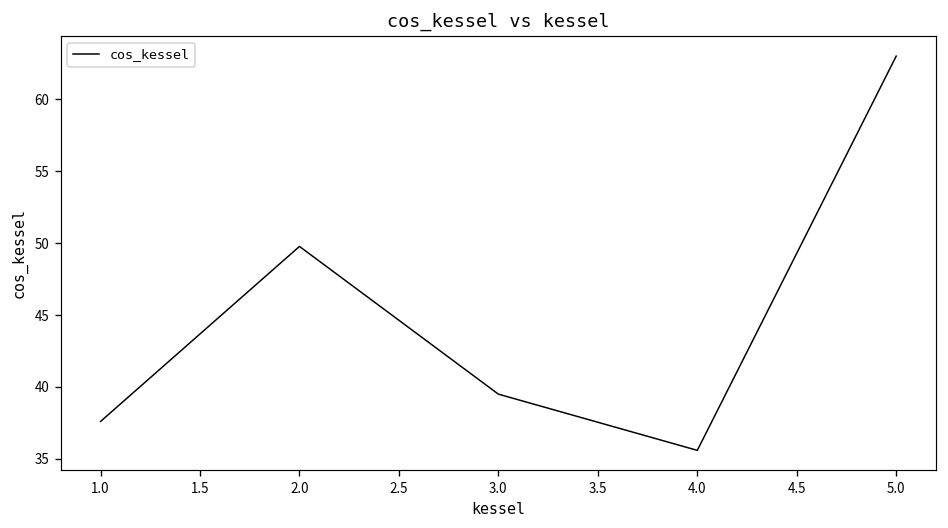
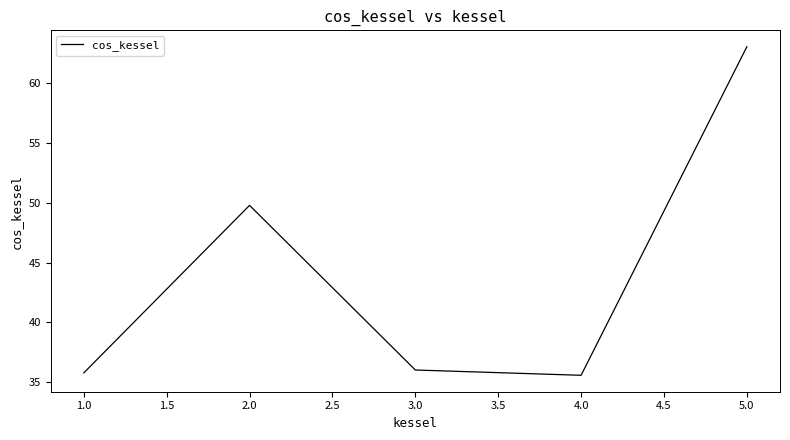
  {
-   "1.0": 37.6,
+   "1.0": 35.8,
    "2.0": 49.8,
-   "3.0": 39.5,
+   "3.0": 36.0,
    "4.0": 35.6,
    "5.0": 63.0
  }
